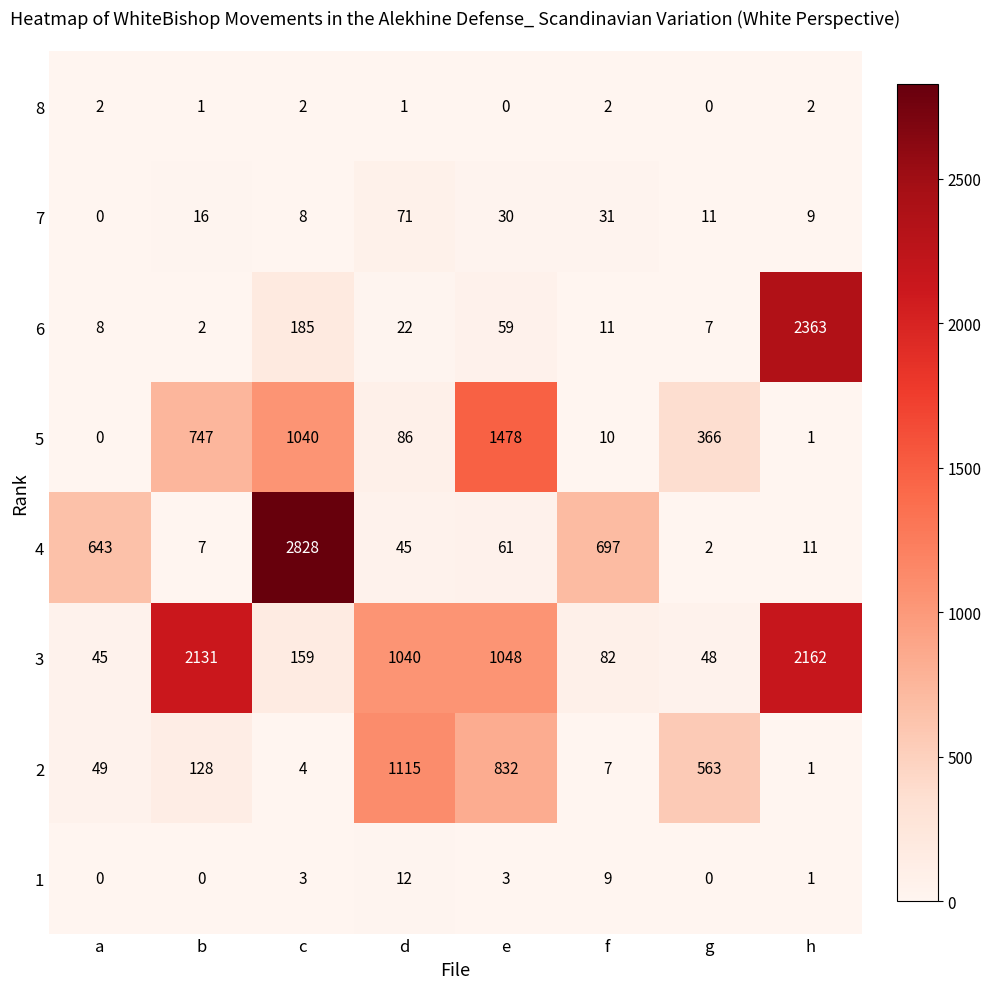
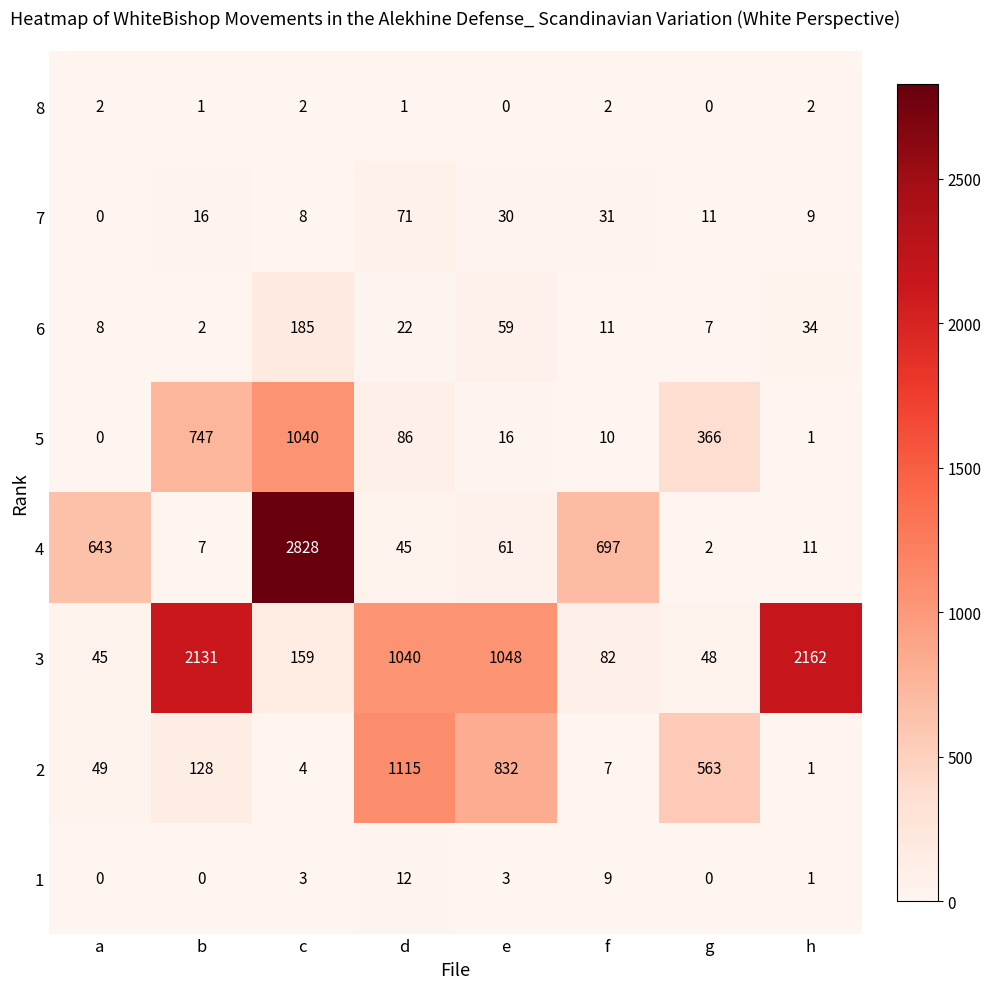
  {
    "8": {
      "a": 2,
      "b": 1,
      "c": 2,
      "d": 1,
      "e": 0,
      "f": 2,
      "g": 0,
      "h": 2
    },
    "7": {
      "a": 0,
      "b": 16,
      "c": 8,
      "d": 71,
      "e": 30,
      "f": 31,
      "g": 11,
      "h": 9
    },
    "6": {
      "a": 8,
      "b": 2,
      "c": 185,
      "d": 22,
      "e": 59,
      "f": 11,
      "g": 7,
-     "h": 2363
+     "h": 34
    },
    "5": {
      "a": 0,
      "b": 747,
      "c": 1040,
      "d": 86,
-     "e": 1478,
+     "e": 16,
      "f": 10,
      "g": 366,
      "h": 1
    },
    "4": {
      "a": 643,
      "b": 7,
      "c": 2828,
      "d": 45,
      "e": 61,
      "f": 697,
      "g": 2,
      "h": 11
    },
    "3": {
      "a": 45,
      "b": 2131,
      "c": 159,
      "d": 1040,
      "e": 1048,
      "f": 82,
      "g": 48,
      "h": 2162
    },
    "2": {
      "a": 49,
      "b": 128,
      "c": 4,
      "d": 1115,
      "e": 832,
      "f": 7,
      "g": 563,
      "h": 1
    },
    "1": {
      "a": 0,
      "b": 0,
      "c": 3,
      "d": 12,
      "e": 3,
      "f": 9,
      "g": 0,
      "h": 1
    }
  }
